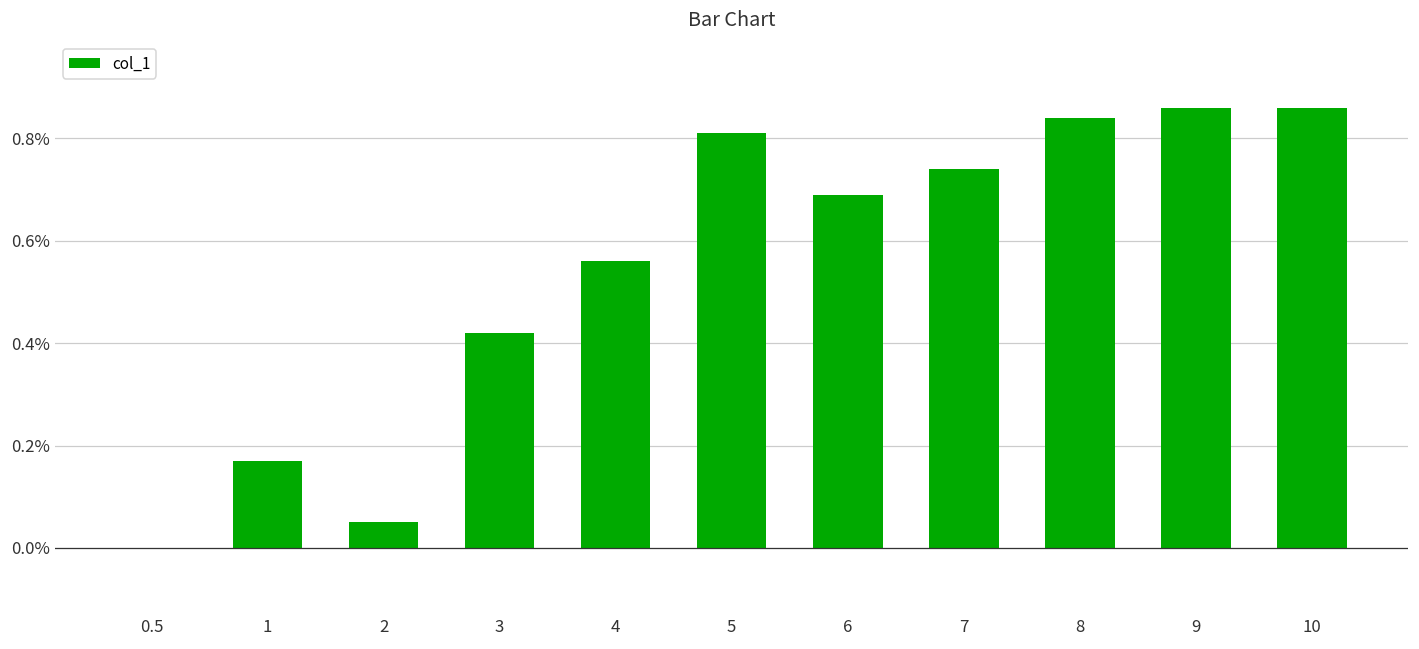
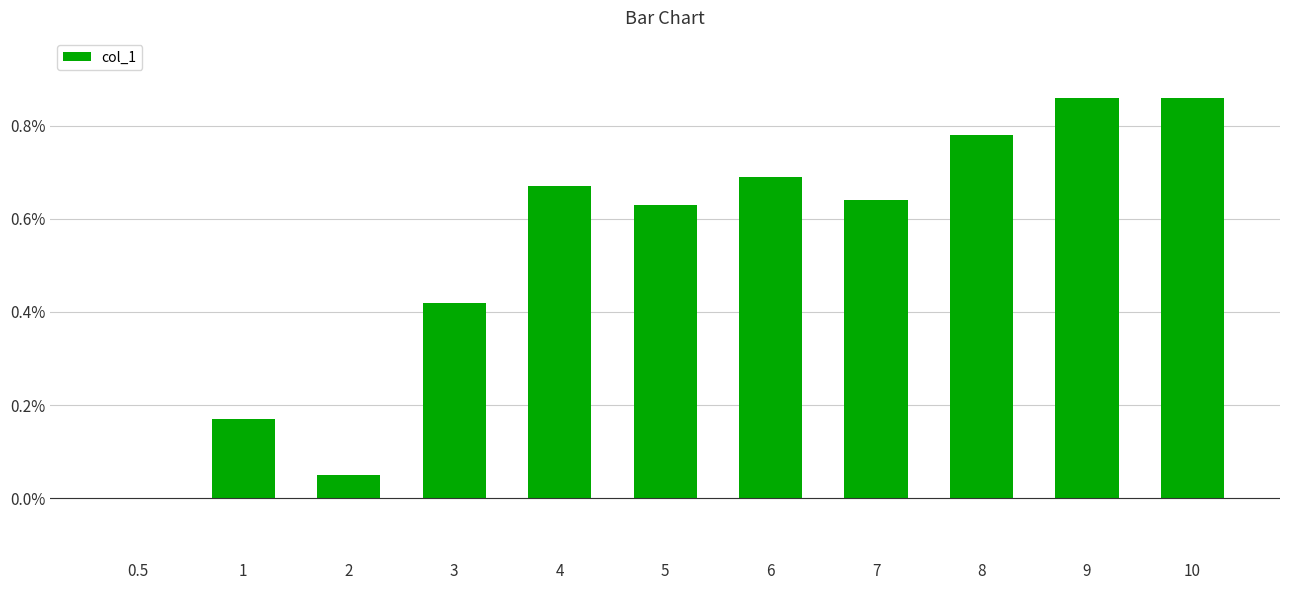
  {
    "0.5": "0.00%",
    "1": "0.17%",
    "2": "0.05%",
    "3": "0.42%",
-   "4": "0.56%",
-   "5": "0.81%",
+   "4": "0.67%",
+   "5": "0.63%",
    "6": "0.69%",
-   "7": "0.74%",
-   "8": "0.84%",
+   "7": "0.64%",
+   "8": "0.78%",
    "9": "0.86%",
    "10": "0.86%"
  }
